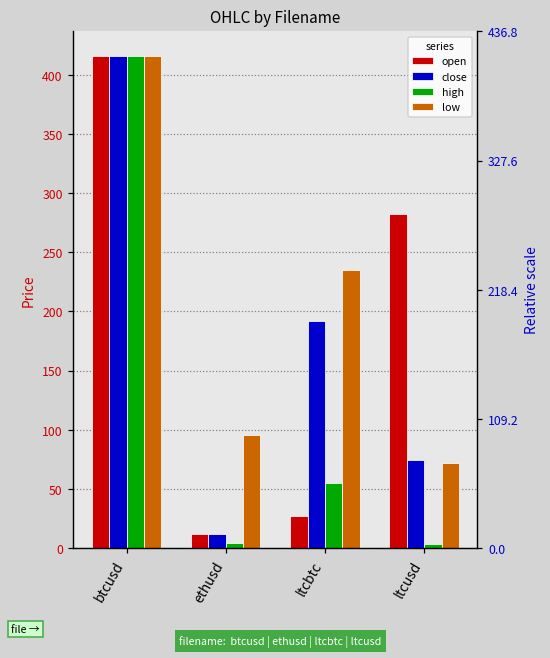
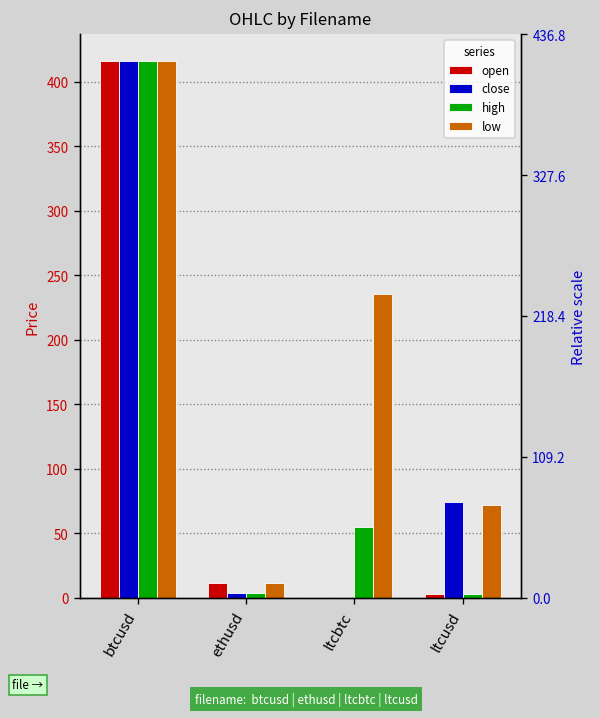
  {
    "open": {
      "btcusd": 416,
      "ethusd": 12,
-     "ltcbtc": 27,
-     "ltcusd": 282
+     "ltcbtc": 0,
+     "ltcusd": 3
    },
    "close": {
      "btcusd": 416,
-     "ethusd": 12,
-     "ltcbtc": 192,
+     "ethusd": 4,
+     "ltcbtc": 0,
      "ltcusd": 74
    },
    "high": {
      "btcusd": 416,
      "ethusd": 4,
      "ltcbtc": 55,
      "ltcusd": 3
    },
    "low": {
      "btcusd": 416,
-     "ethusd": 96,
+     "ethusd": 12,
      "ltcbtc": 235,
      "ltcusd": 72
    }
  }
